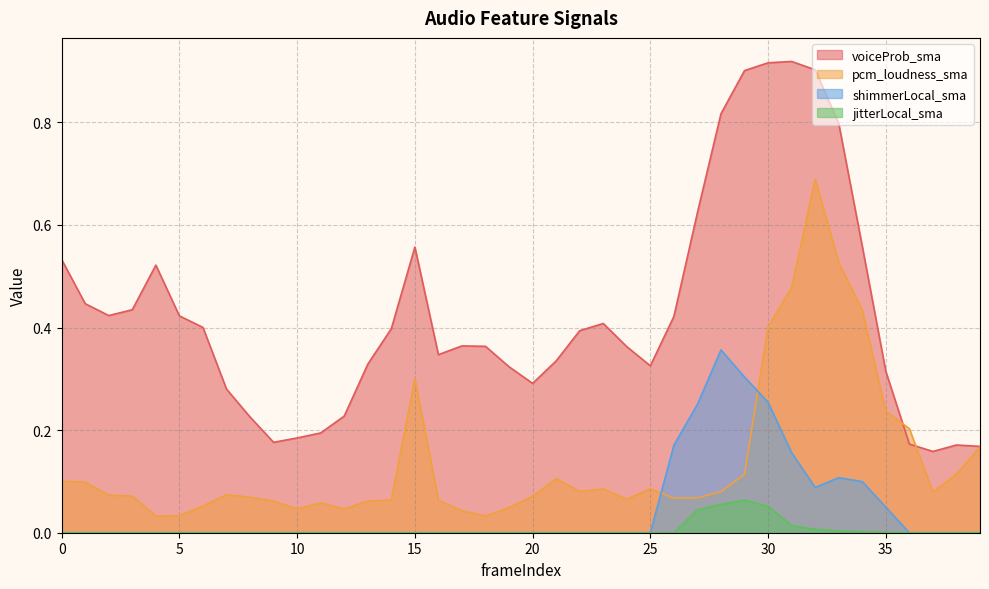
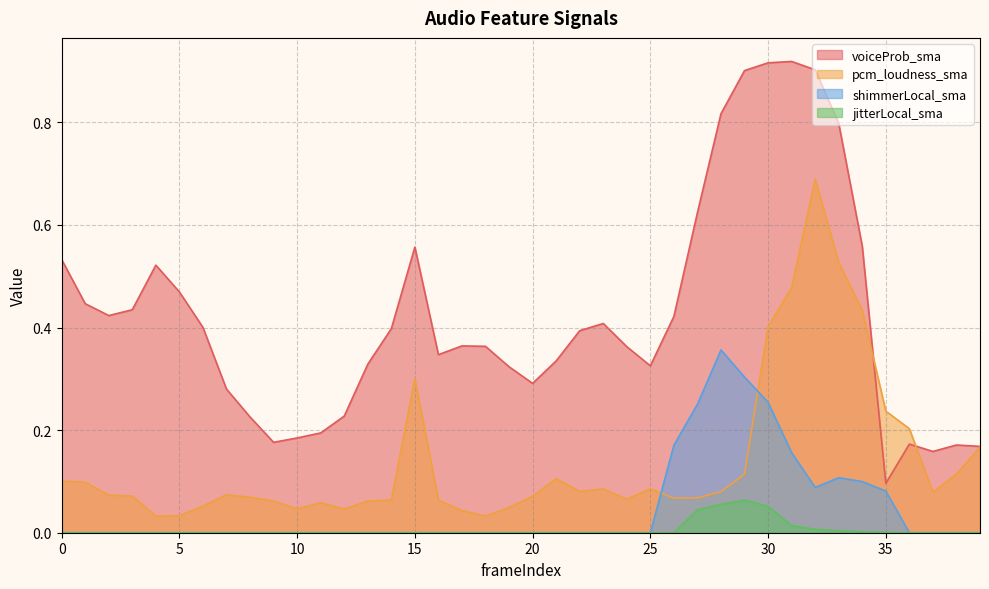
  {
    "voiceProb_sma": {
      "0": 0.53,
-     "5": 0.42,
+     "5": 0.47,
      "10": 0.18,
      "15": 0.56,
      "20": 0.29,
      "25": 0.33,
      "30": 0.92,
-     "35": 0.31
+     "35": 0.10
    },
    "pcm_loudness_sma": {
      "0": 0.10,
      "5": 0.03,
      "10": 0.05,
      "15": 0.30,
      "20": 0.07,
      "25": 0.09,
      "30": 0.40,
      "35": 0.24
    },
    "shimmerLocal_sma": {
      "30": 0.25,
-     "35": 0.05
+     "35": 0.08
    },
    "jitterLocal_sma": {
      "30": 0.05,
      "35": 0.00
    }
  }
